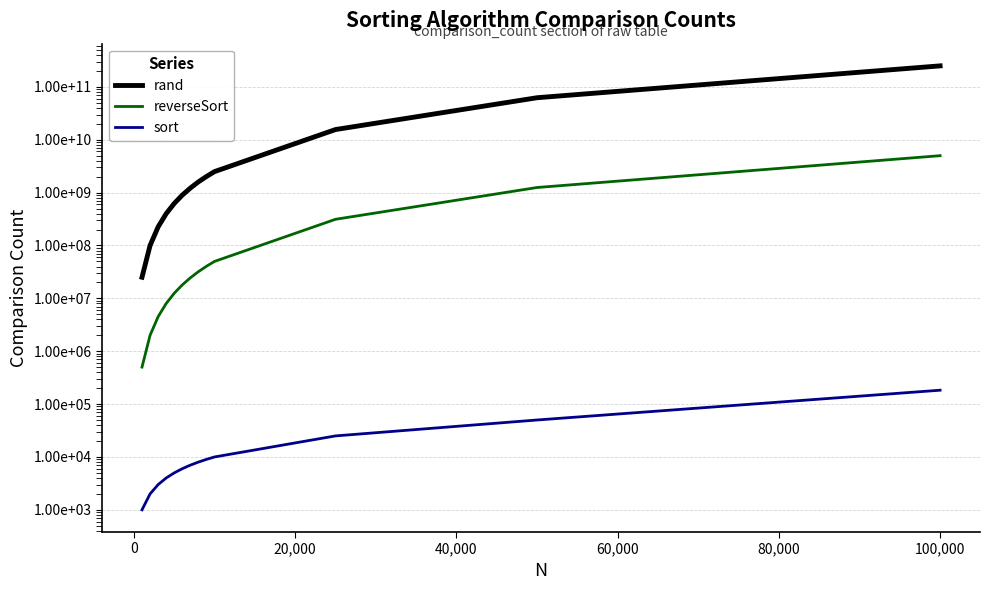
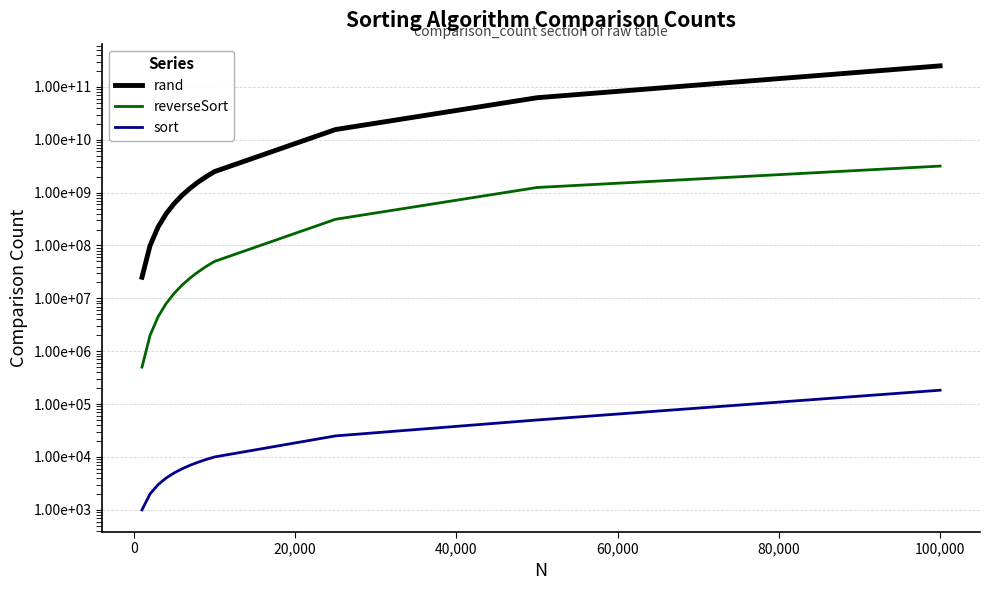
  {
    "rand": {
      "100,000": 300000000000
    },
    "reverseSort": {
-     "100,000": 5000000000
+     "100,000": 3000000000
    },
    "sort": {
      "100,000": 180000
    }
  }
